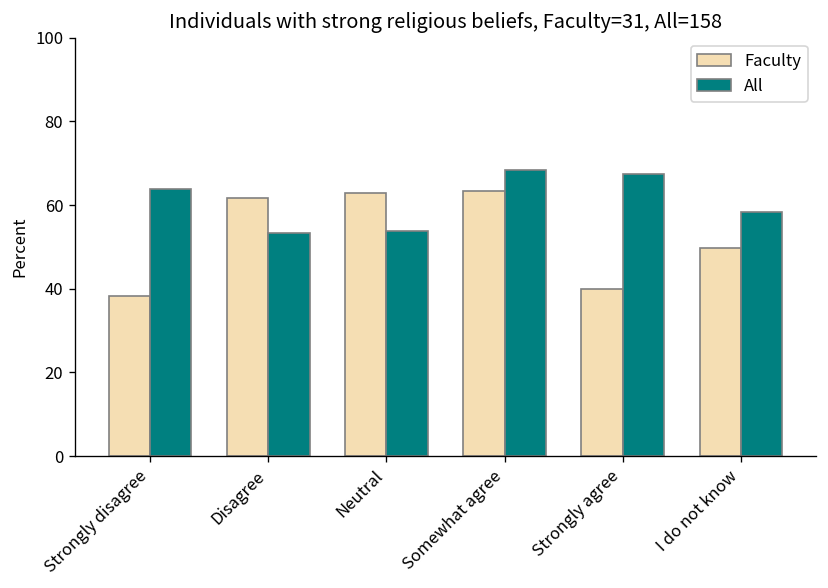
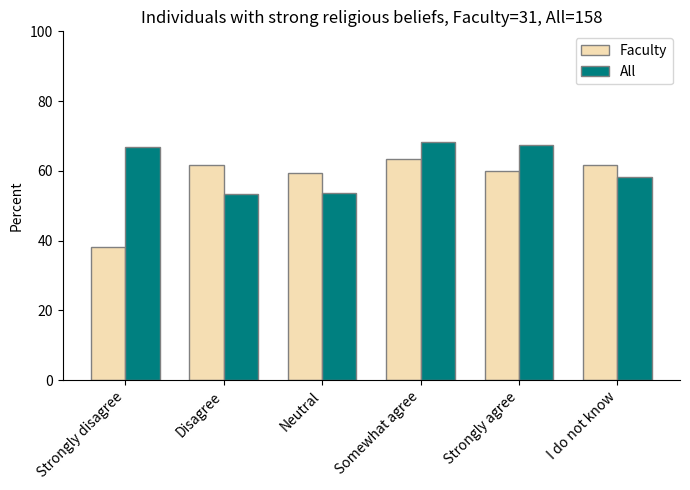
  {
    "Faculty": {
      "Strongly disagree": 38,
      "Disagree": 62,
-     "Neutral": 63,
+     "Neutral": 59,
      "Somewhat agree": 63,
-     "Strongly agree": 40,
-     "I do not know": 50
+     "Strongly agree": 60,
+     "I do not know": 62
    },
    "All": {
-     "Strongly disagree": 64,
+     "Strongly disagree": 67,
      "Disagree": 53,
      "Neutral": 54,
      "Somewhat agree": 68,
      "Strongly agree": 67,
      "I do not know": 58
    }
  }
